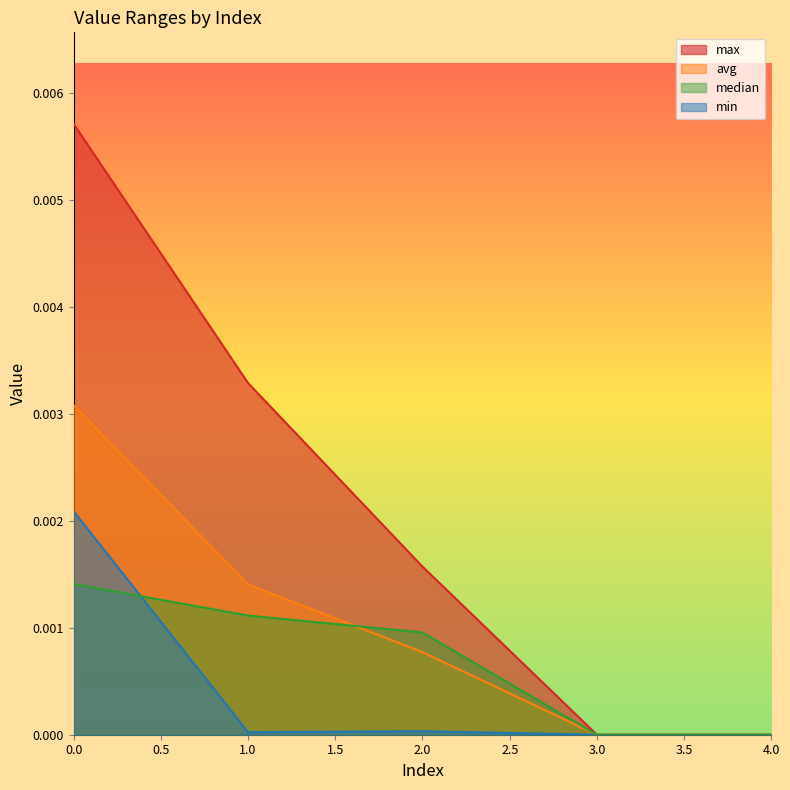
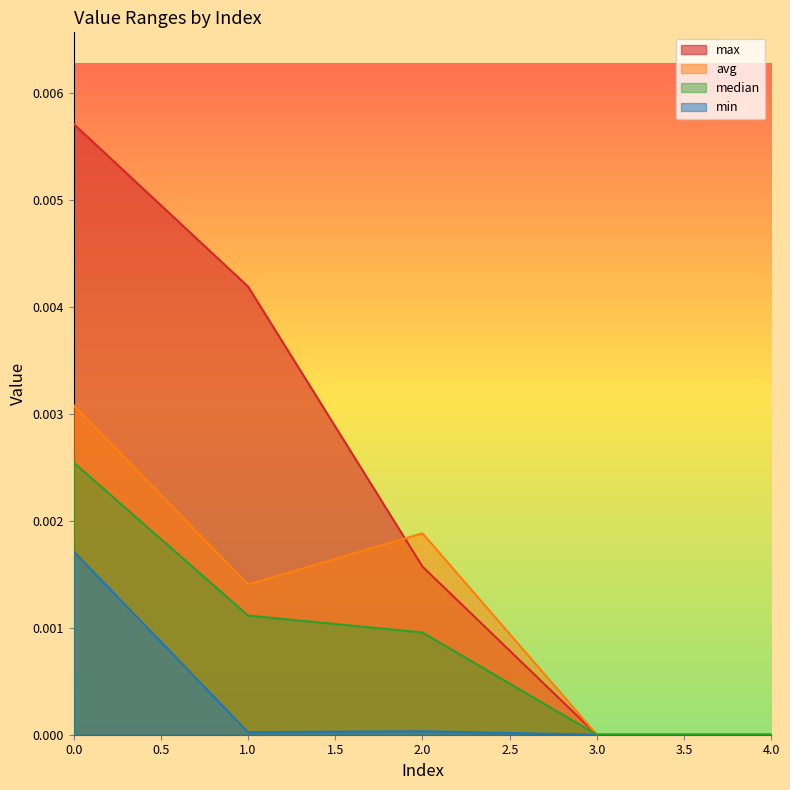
  {
    "max": {
      "0.0": 0.00571,
-     "1.0": 0.00329,
+     "1.0": 0.00419,
      "2.0": 0.00157
    },
    "avg": {
      "0.0": 0.00308,
      "1.0": 0.00141,
-     "2.0": 0.00077
+     "2.0": 0.00188
    },
    "median": {
-     "0.0": 0.00141,
+     "0.0": 0.00255,
      "1.0": 0.00111,
      "2.0": 0.00096
    },
    "min": {
-     "0.0": 0.00209,
+     "0.0": 0.00171,
      "1.0": 0.00002,
      "2.0": 0.00003
    }
  }
